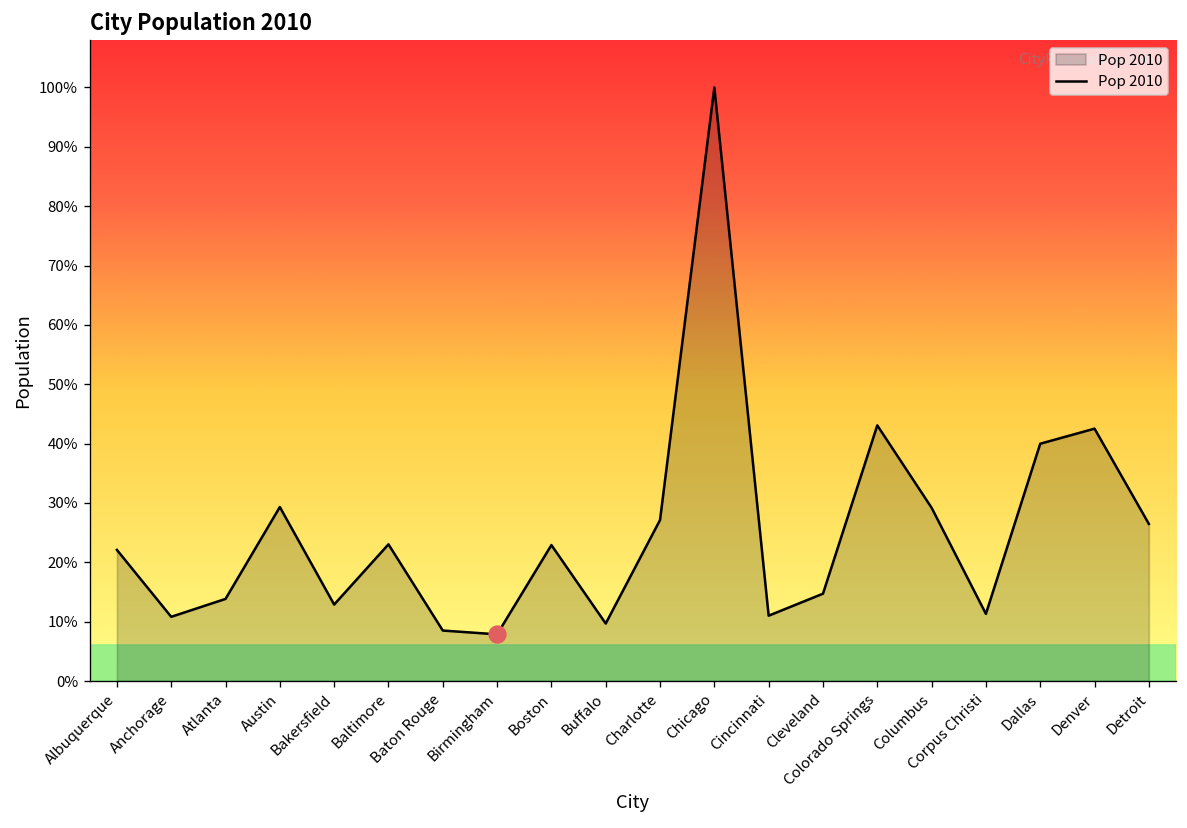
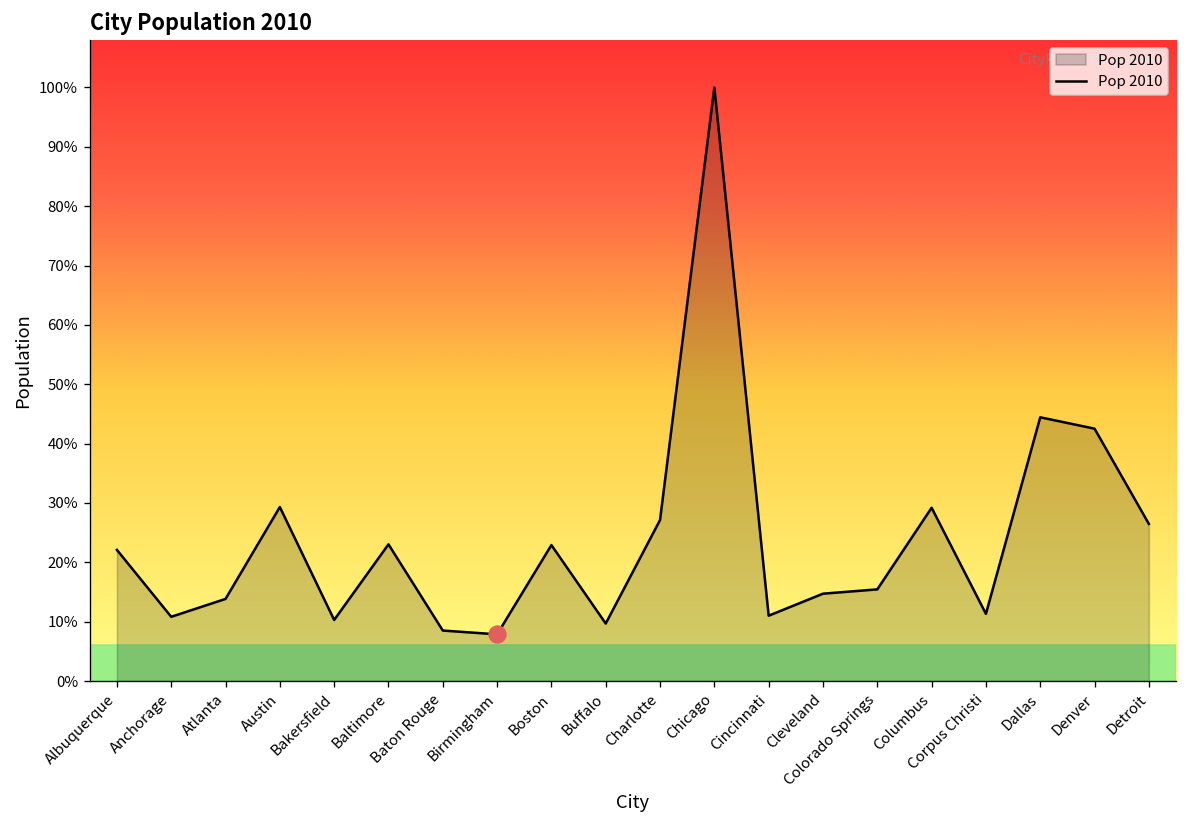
  {
    "Pop 2010": {
      "Albuquerque": "22%",
      "Anchorage": "11%",
      "Atlanta": "14%",
      "Austin": "29%",
-     "Bakersfield": "13%",
+     "Bakersfield": "10%",
      "Baltimore": "23%",
      "Baton Rouge": "9%",
      "Boston": "23%",
      "Buffalo": "10%",
      "Charlotte": "27%",
      "Chicago": "100%",
      "Cincinnati": "11%",
      "Cleveland": "15%",
-     "Colorado Springs": "43%",
+     "Colorado Springs": "15%",
      "Columbus": "29%",
      "Corpus Christi": "11%",
-     "Dallas": "40%",
+     "Dallas": "44%",
      "Denver": "43%",
      "Detroit": "26%"
    }
  }
